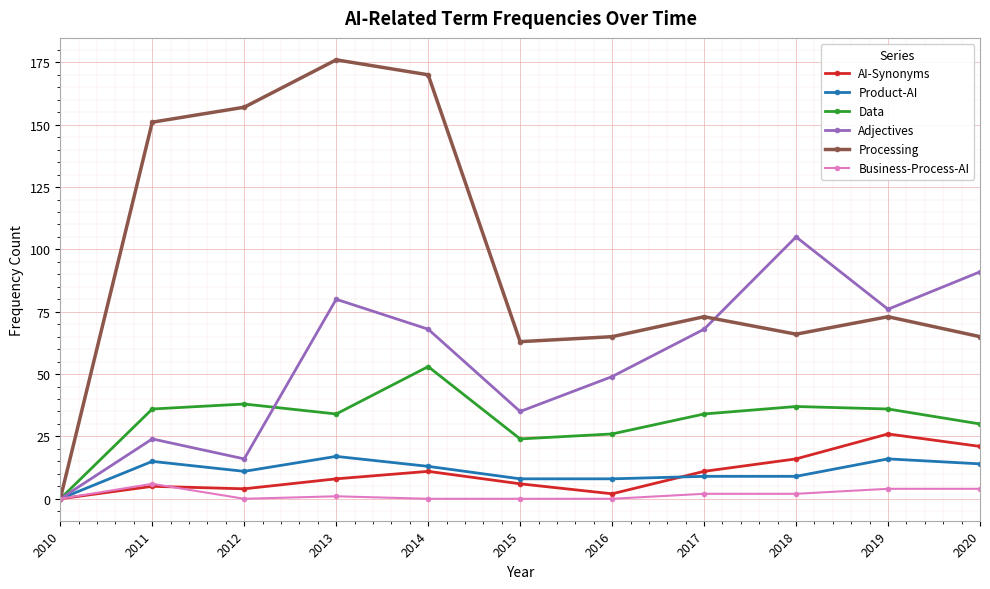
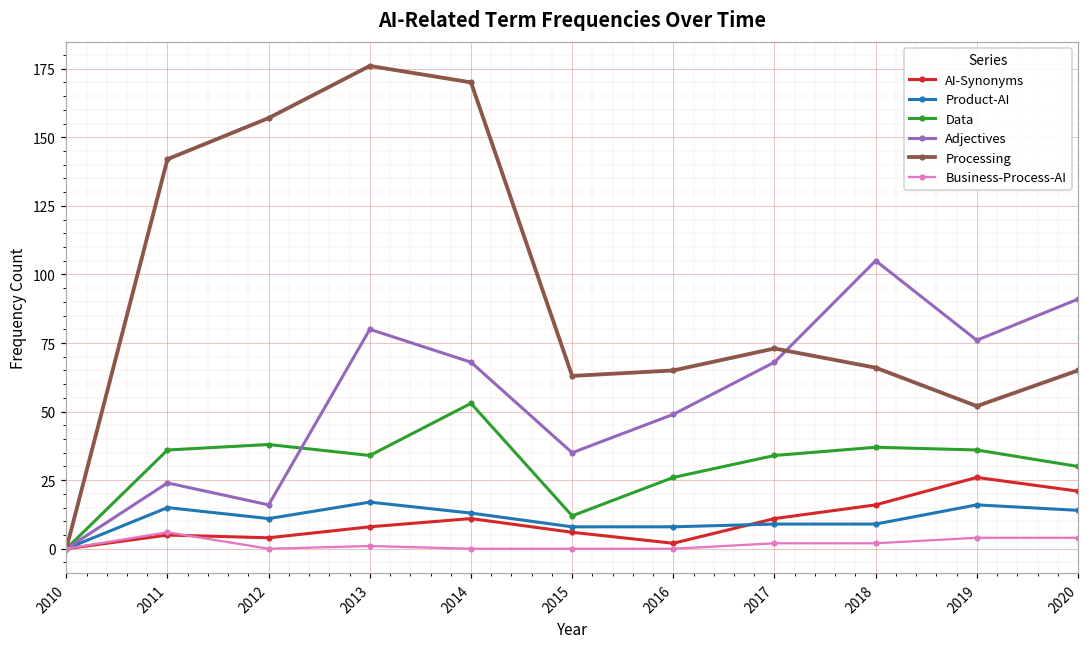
  {
    "AI-Synonyms": {
      "2012": 4,
      "2013": 8,
      "2014": 11,
      "2015": 6,
      "2016": 2,
      "2017": 11,
      "2018": 16,
      "2019": 26,
      "2020": 21
    },
    "Product-AI": {
      "2011": 15,
      "2012": 11,
      "2013": 17,
      "2014": 13,
      "2015": 8,
      "2016": 8,
      "2017": 9,
      "2018": 9,
      "2019": 16,
      "2020": 14
    },
    "Data": {
      "2011": 36,
      "2012": 38,
      "2013": 34,
      "2014": 53,
-     "2015": 24,
+     "2015": 12,
      "2016": 26,
      "2017": 34,
      "2018": 37,
      "2019": 36,
      "2020": 30
    },
    "Adjectives": {
      "2011": 24,
      "2012": 16,
      "2013": 80,
      "2014": 68,
      "2015": 35,
      "2016": 49,
      "2017": 68,
      "2018": 105,
      "2019": 76,
      "2020": 91
    },
    "Processing": {
-     "2011": 151,
+     "2011": 142,
      "2012": 157,
      "2013": 176,
      "2014": 170,
      "2015": 63,
      "2016": 65,
      "2017": 73,
      "2018": 66,
-     "2019": 73,
+     "2019": 52,
      "2020": 65
    },
    "Business-Process-AI": {
      "2012": 0,
      "2013": 1,
      "2014": 0,
      "2015": 0,
      "2016": 0,
      "2017": 2,
      "2018": 2,
      "2019": 4,
      "2020": 4
    }
  }
